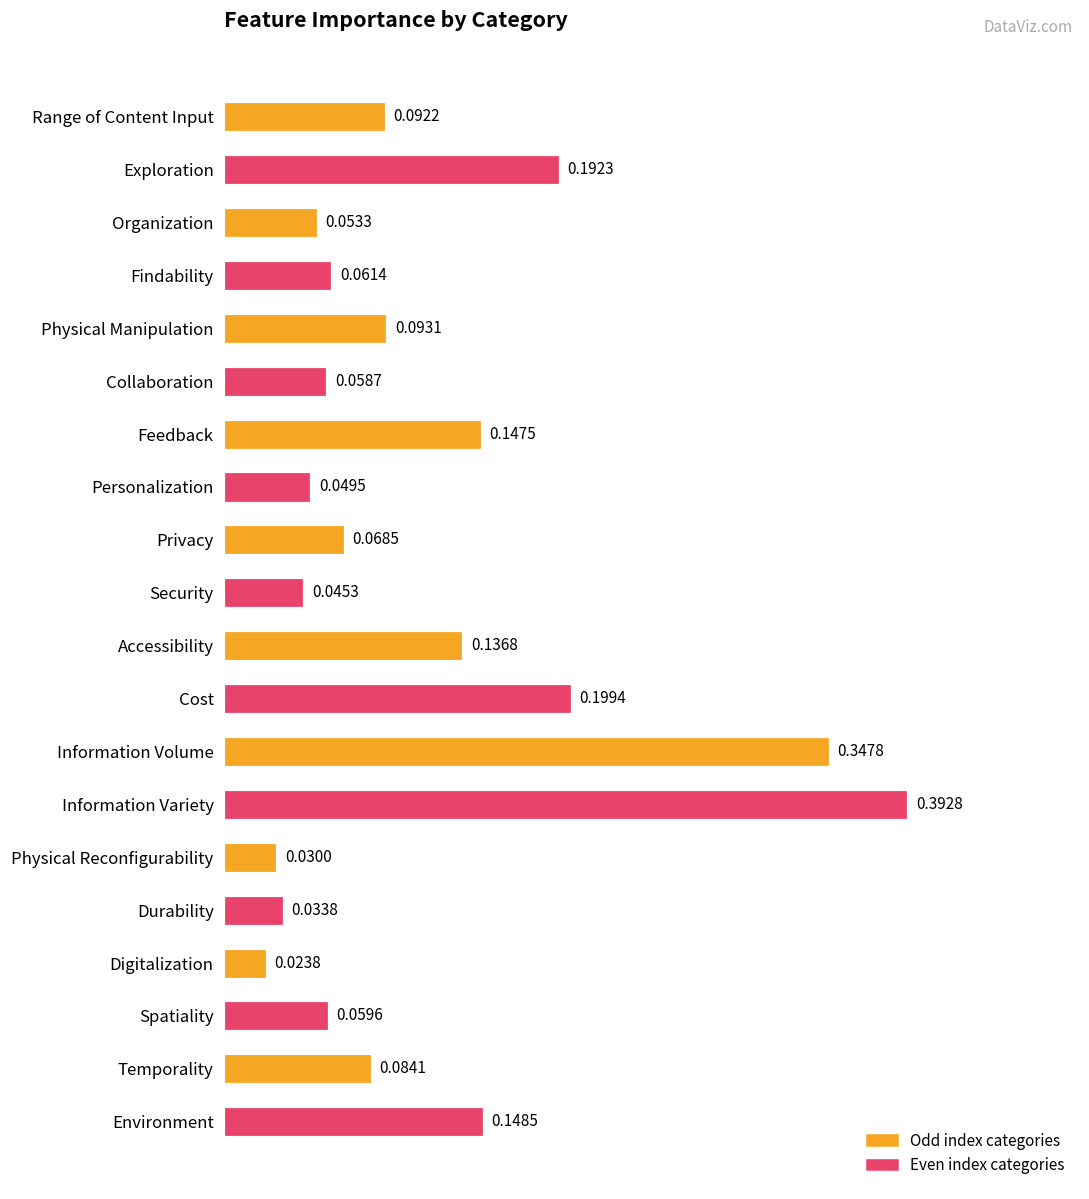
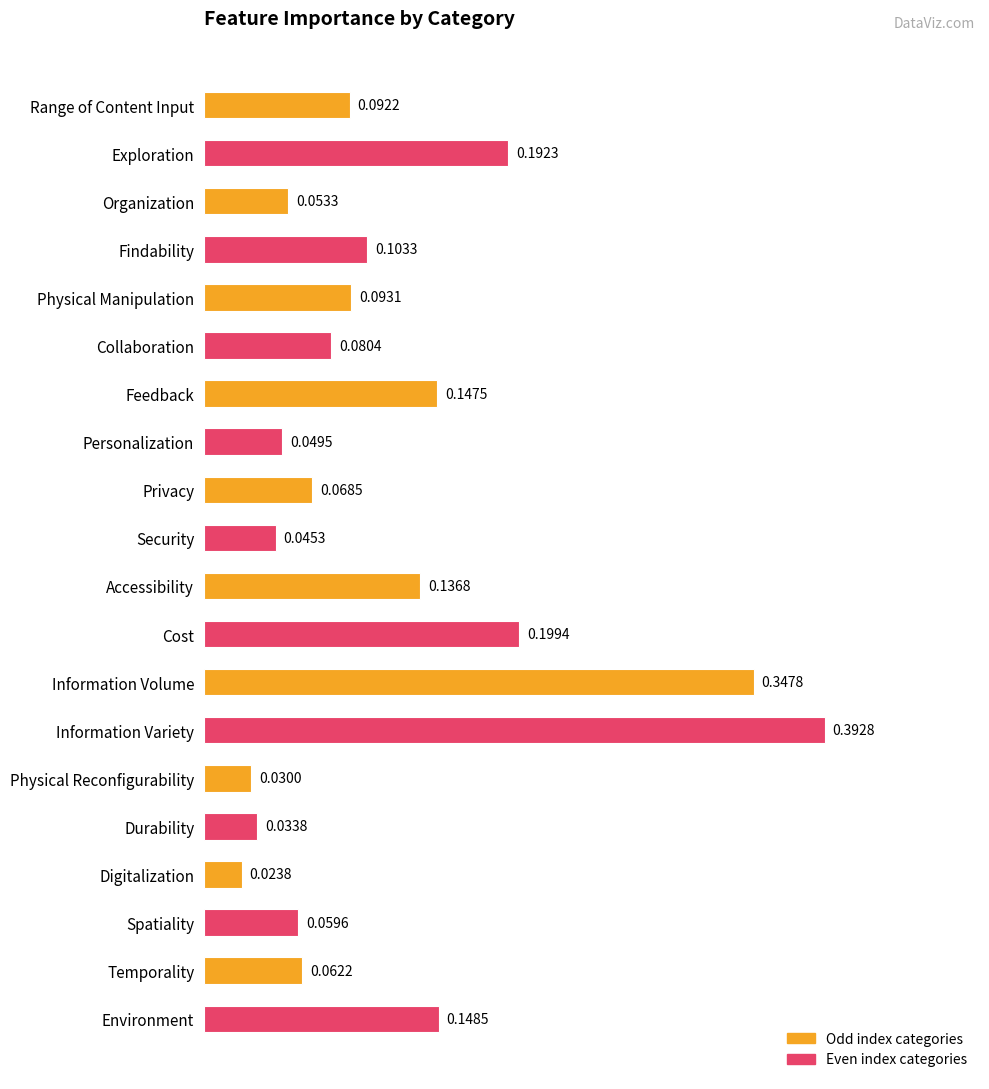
  {
    "Range of Content Input": 0.0922,
    "Exploration": 0.1923,
    "Organization": 0.0533,
-   "Findability": 0.0614,
+   "Findability": 0.1033,
    "Physical Manipulation": 0.0931,
-   "Collaboration": 0.0587,
+   "Collaboration": 0.0804,
    "Feedback": 0.1475,
    "Personalization": 0.0495,
    "Privacy": 0.0685,
    "Security": 0.0453,
    "Accessibility": 0.1368,
    "Cost": 0.1994,
    "Information Volume": 0.3478,
    "Information Variety": 0.3928,
    "Physical Reconfigurability": 0.0300,
    "Durability": 0.0338,
    "Digitalization": 0.0238,
    "Spatiality": 0.0596,
-   "Temporality": 0.0841,
+   "Temporality": 0.0622,
    "Environment": 0.1485
  }
